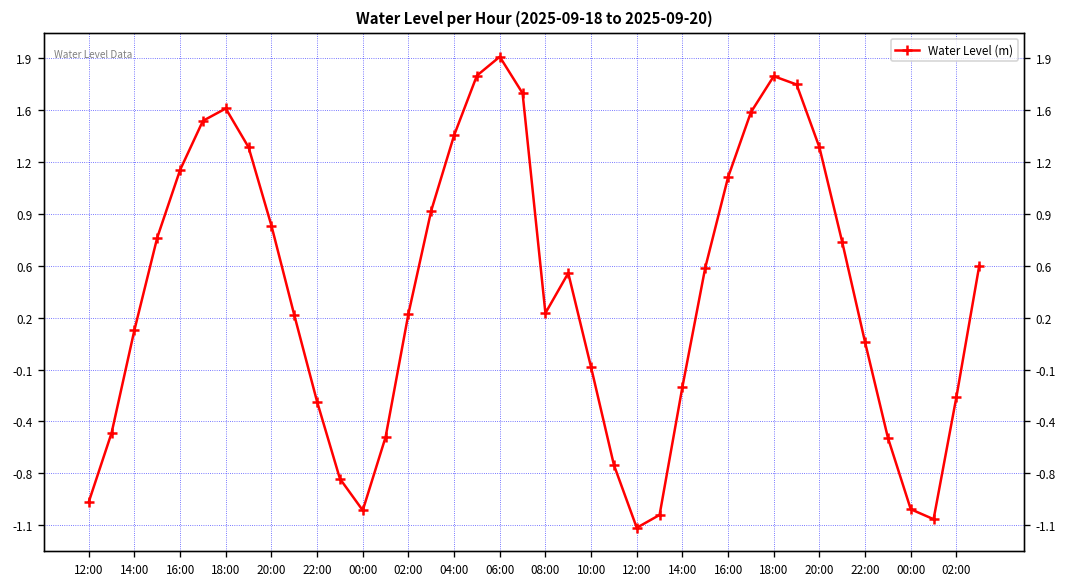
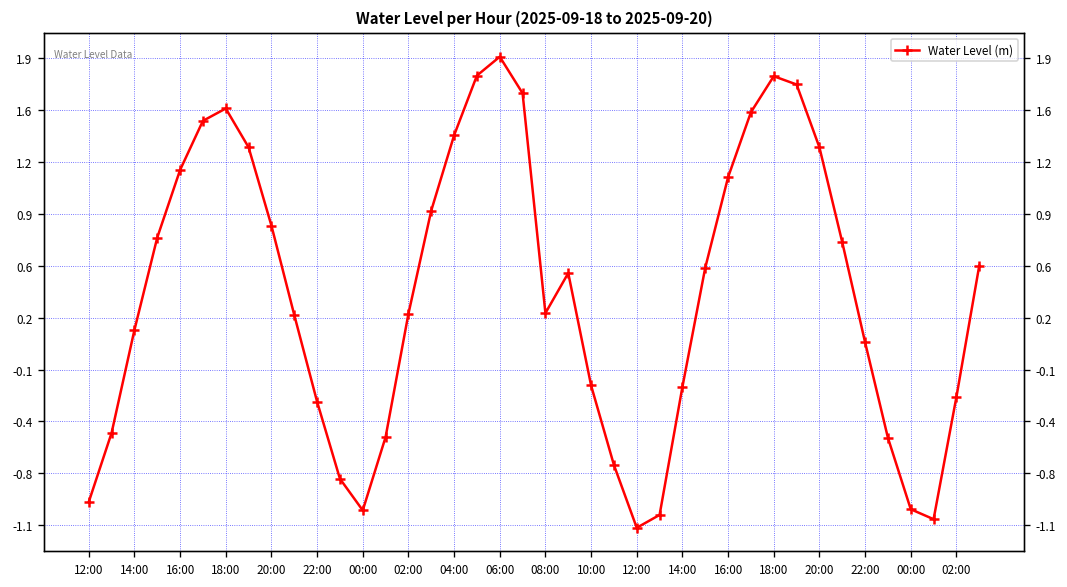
  {
    "04:00": 1.40,
    "06:00": 1.91,
    "08:00": 0.26,
-   "10:00": -0.09
+   "10:00": -0.20
  }
